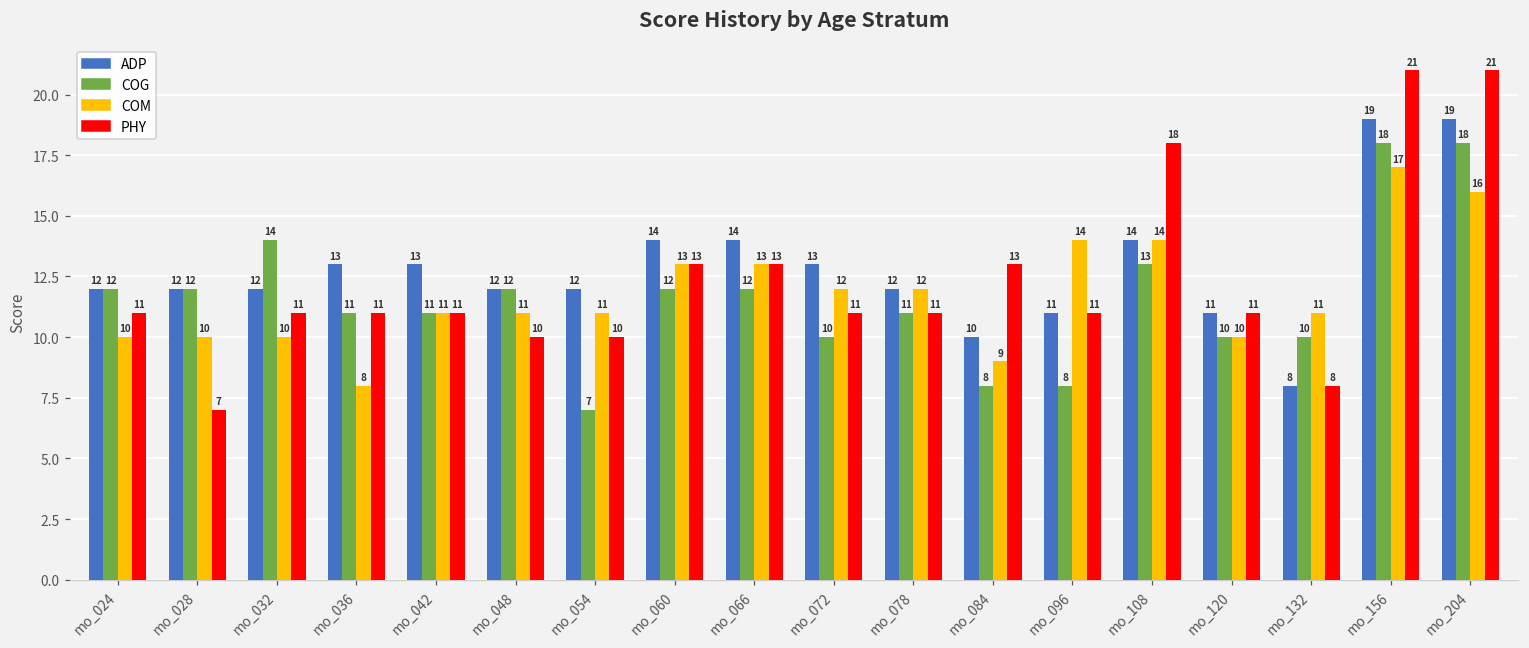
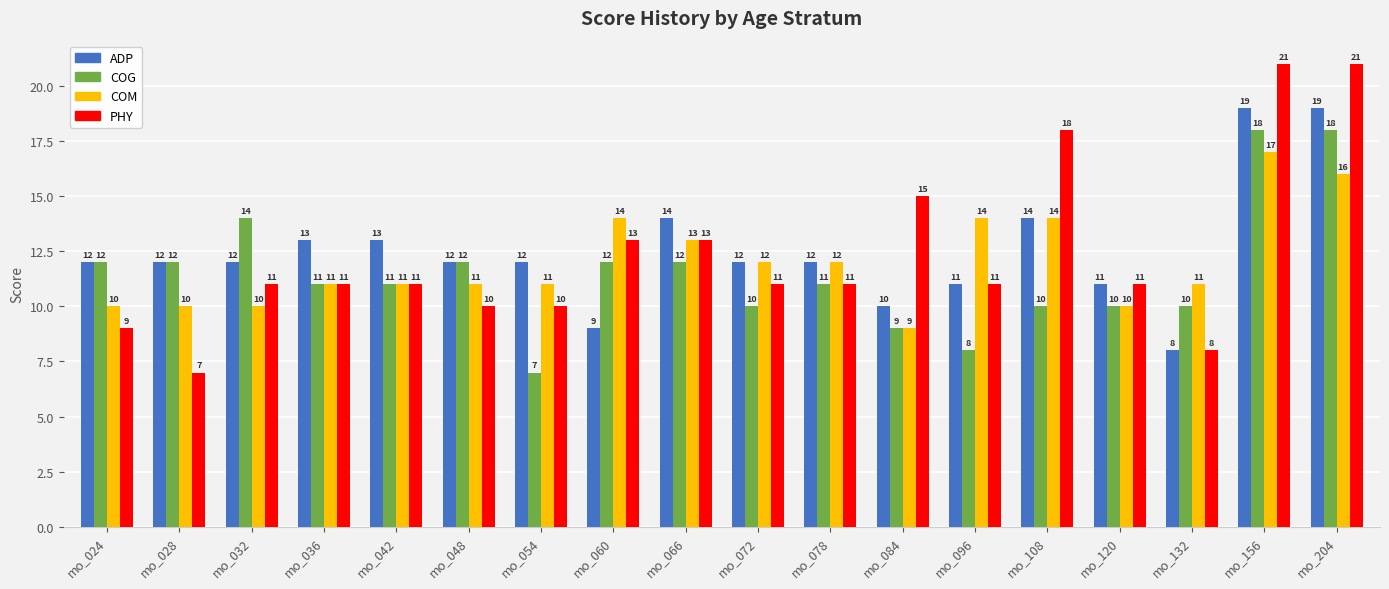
  {
    "ADP": {
      "mo_024": 12,
      "mo_028": 12,
      "mo_032": 12,
      "mo_036": 13,
      "mo_042": 13,
      "mo_048": 12,
      "mo_054": 12,
-     "mo_060": 14,
+     "mo_060": 9,
      "mo_066": 14,
-     "mo_072": 13,
+     "mo_072": 12,
      "mo_078": 12,
      "mo_084": 10,
      "mo_096": 11,
      "mo_108": 14,
      "mo_120": 11,
      "mo_132": 8,
      "mo_156": 19,
      "mo_204": 19
    },
    "COG": {
      "mo_024": 12,
      "mo_028": 12,
      "mo_032": 14,
      "mo_036": 11,
      "mo_042": 11,
      "mo_048": 12,
      "mo_054": 7,
      "mo_060": 12,
      "mo_066": 12,
      "mo_072": 10,
      "mo_078": 11,
-     "mo_084": 8,
+     "mo_084": 9,
      "mo_096": 8,
-     "mo_108": 13,
+     "mo_108": 10,
      "mo_120": 10,
      "mo_132": 10,
      "mo_156": 18,
      "mo_204": 18
    },
    "COM": {
      "mo_024": 10,
      "mo_028": 10,
      "mo_032": 10,
-     "mo_036": 8,
+     "mo_036": 11,
      "mo_042": 11,
      "mo_048": 11,
      "mo_054": 11,
-     "mo_060": 13,
+     "mo_060": 14,
      "mo_066": 13,
      "mo_072": 12,
      "mo_078": 12,
      "mo_084": 9,
      "mo_096": 14,
      "mo_108": 14,
      "mo_120": 10,
      "mo_132": 11,
      "mo_156": 17,
      "mo_204": 16
    },
    "PHY": {
-     "mo_024": 11,
+     "mo_024": 9,
      "mo_028": 7,
      "mo_032": 11,
      "mo_036": 11,
      "mo_042": 11,
      "mo_048": 10,
      "mo_054": 10,
      "mo_060": 13,
      "mo_066": 13,
      "mo_072": 11,
      "mo_078": 11,
-     "mo_084": 13,
+     "mo_084": 15,
      "mo_096": 11,
      "mo_108": 18,
      "mo_120": 11,
      "mo_132": 8,
      "mo_156": 21,
      "mo_204": 21
    }
  }
